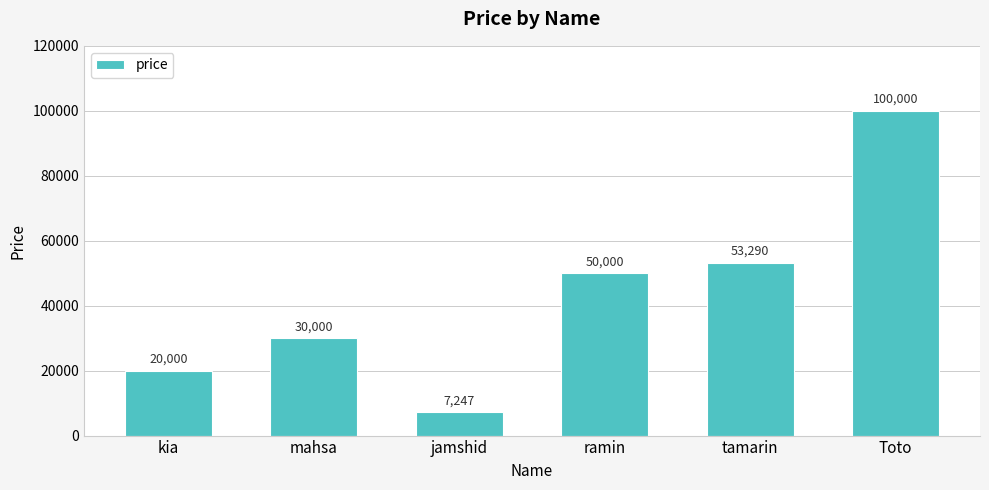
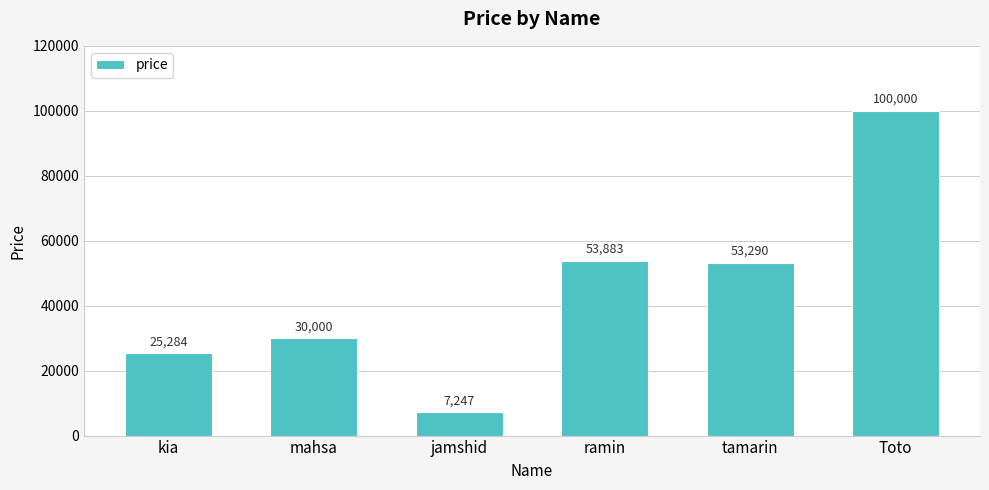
  {
-   "kia": "20,000",
+   "kia": "25,284",
    "mahsa": "30,000",
    "jamshid": "7,247",
-   "ramin": "50,000",
+   "ramin": "53,883",
    "tamarin": "53,290",
    "Toto": "100,000"
  }
